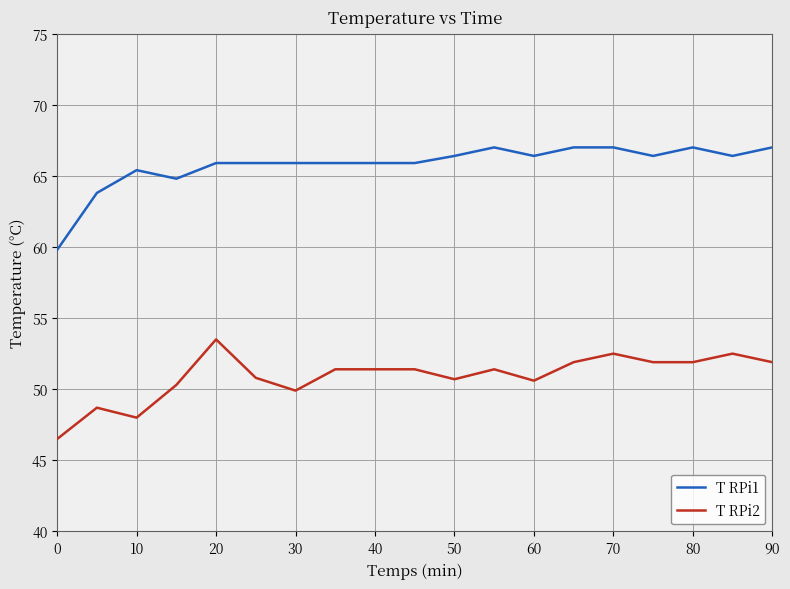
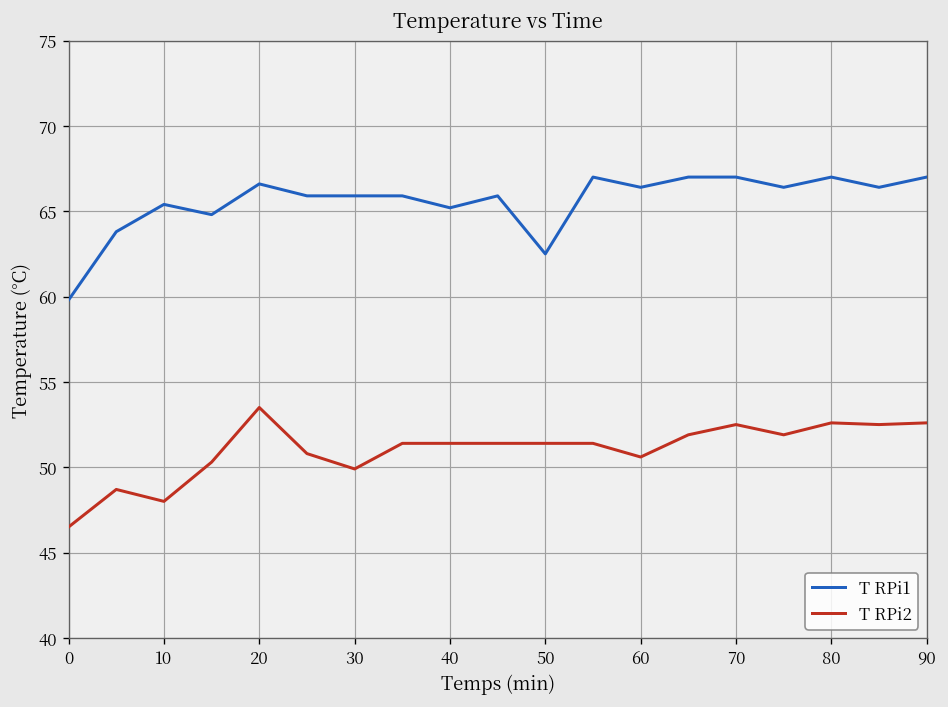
  {
    "T RPi1": {
      "0": 59.8,
      "10": 65.4,
-     "20": 65.9,
+     "20": 66.6,
      "30": 65.9,
-     "40": 65.9,
-     "50": 66.4,
+     "40": 65.2,
+     "50": 62.5,
      "60": 66.4,
      "70": 67.0,
      "80": 67.0,
      "90": 67.0
    },
    "T RPi2": {
      "0": 46.5,
      "10": 48.0,
      "20": 53.5,
      "30": 49.9,
      "40": 51.4,
-     "50": 50.7,
+     "50": 51.4,
      "60": 50.6,
      "70": 52.5,
-     "80": 51.9,
-     "90": 51.9
+     "80": 52.6,
+     "90": 52.6
    }
  }
